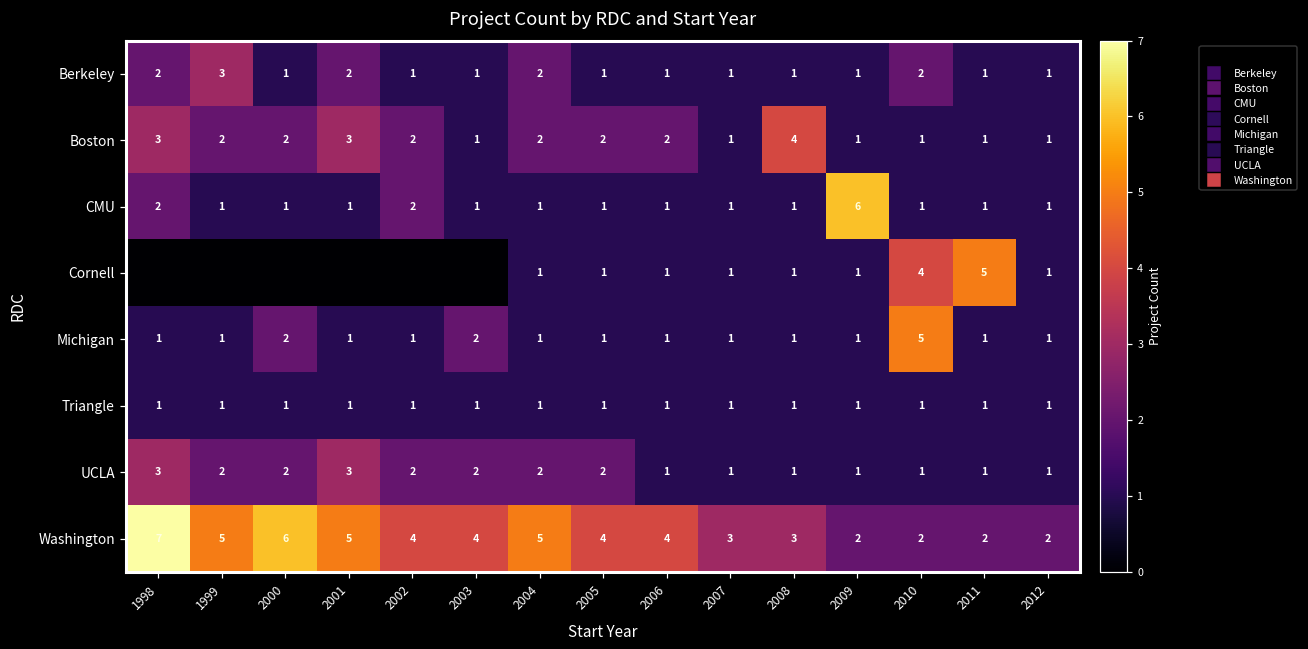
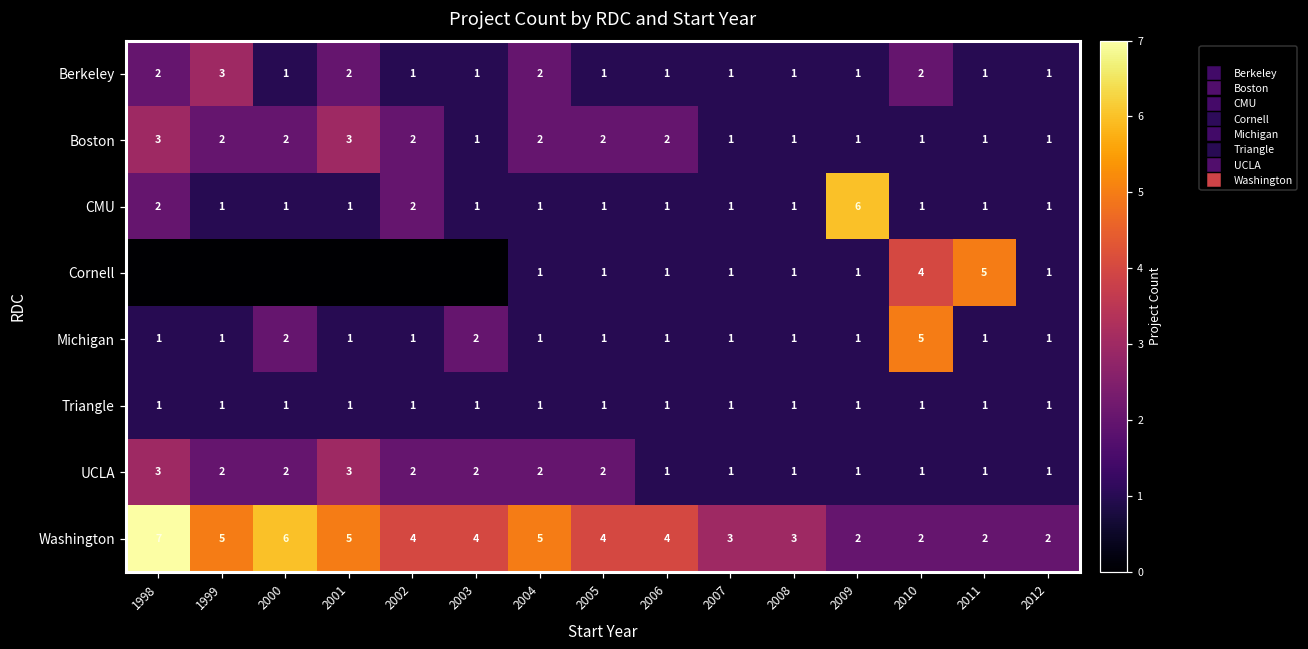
  {
    "Berkeley": {
      "1998": 2,
      "1999": 3,
      "2000": 1,
      "2001": 2,
      "2002": 1,
      "2003": 1,
      "2004": 2,
      "2005": 1,
      "2006": 1,
      "2007": 1,
      "2008": 1,
      "2009": 1,
      "2010": 2,
      "2011": 1,
      "2012": 1
    },
    "Boston": {
      "1998": 3,
      "1999": 2,
      "2000": 2,
      "2001": 3,
      "2002": 2,
      "2003": 1,
      "2004": 2,
      "2005": 2,
      "2006": 2,
      "2007": 1,
-     "2008": 4,
+     "2008": 1,
      "2009": 1,
      "2010": 1,
      "2011": 1,
      "2012": 1
    },
    "CMU": {
      "1998": 2,
      "1999": 1,
      "2000": 1,
      "2001": 1,
      "2002": 2,
      "2003": 1,
      "2004": 1,
      "2005": 1,
      "2006": 1,
      "2007": 1,
      "2008": 1,
      "2009": 6,
      "2010": 1,
      "2011": 1,
      "2012": 1
    },
    "Cornell": {
      "2004": 1,
      "2005": 1,
      "2006": 1,
      "2007": 1,
      "2008": 1,
      "2009": 1,
      "2010": 4,
      "2011": 5,
      "2012": 1
    },
    "Michigan": {
      "1998": 1,
      "1999": 1,
      "2000": 2,
      "2001": 1,
      "2002": 1,
      "2003": 2,
      "2004": 1,
      "2005": 1,
      "2006": 1,
      "2007": 1,
      "2008": 1,
      "2009": 1,
      "2010": 5,
      "2011": 1,
      "2012": 1
    },
    "Triangle": {
      "1998": 1,
      "1999": 1,
      "2000": 1,
      "2001": 1,
      "2002": 1,
      "2003": 1,
      "2004": 1,
      "2005": 1,
      "2006": 1,
      "2007": 1,
      "2008": 1,
      "2009": 1,
      "2010": 1,
      "2011": 1,
      "2012": 1
    },
    "UCLA": {
      "1998": 3,
      "1999": 2,
      "2000": 2,
      "2001": 3,
      "2002": 2,
      "2003": 2,
      "2004": 2,
      "2005": 2,
      "2006": 1,
      "2007": 1,
      "2008": 1,
      "2009": 1,
      "2010": 1,
      "2011": 1,
      "2012": 1
    },
    "Washington": {
      "1998": 7,
      "1999": 5,
      "2000": 6,
      "2001": 5,
      "2002": 4,
      "2003": 4,
      "2004": 5,
      "2005": 4,
      "2006": 4,
      "2007": 3,
      "2008": 3,
      "2009": 2,
      "2010": 2,
      "2011": 2,
      "2012": 2
    }
  }
